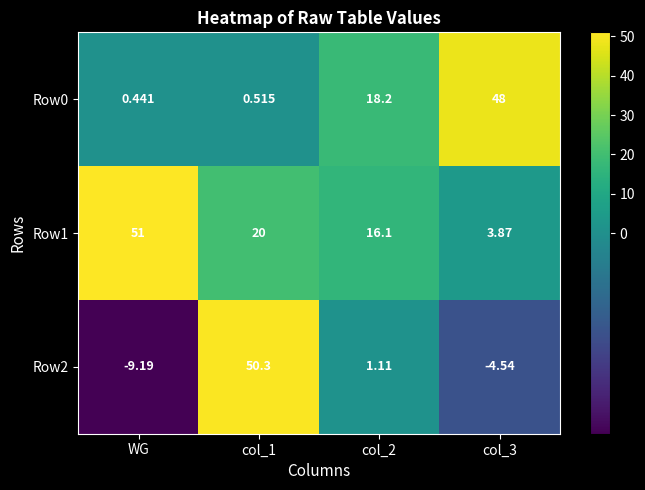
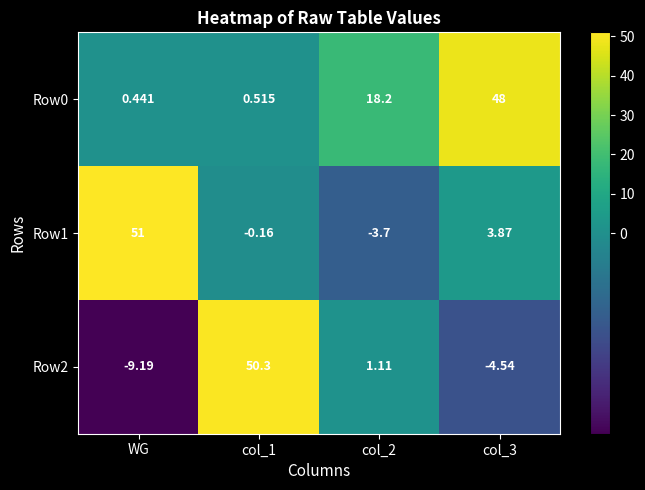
  {
    "Row0": {
      "WG": 0.441,
      "col_1": 0.515,
      "col_2": 18.2,
      "col_3": 48
    },
    "Row1": {
      "WG": 51,
-     "col_1": 20,
-     "col_2": 16.1,
+     "col_1": -0.16,
+     "col_2": -3.7,
      "col_3": 3.87
    },
    "Row2": {
      "WG": -9.19,
      "col_1": 50.3,
      "col_2": 1.11,
      "col_3": -4.54
    }
  }
